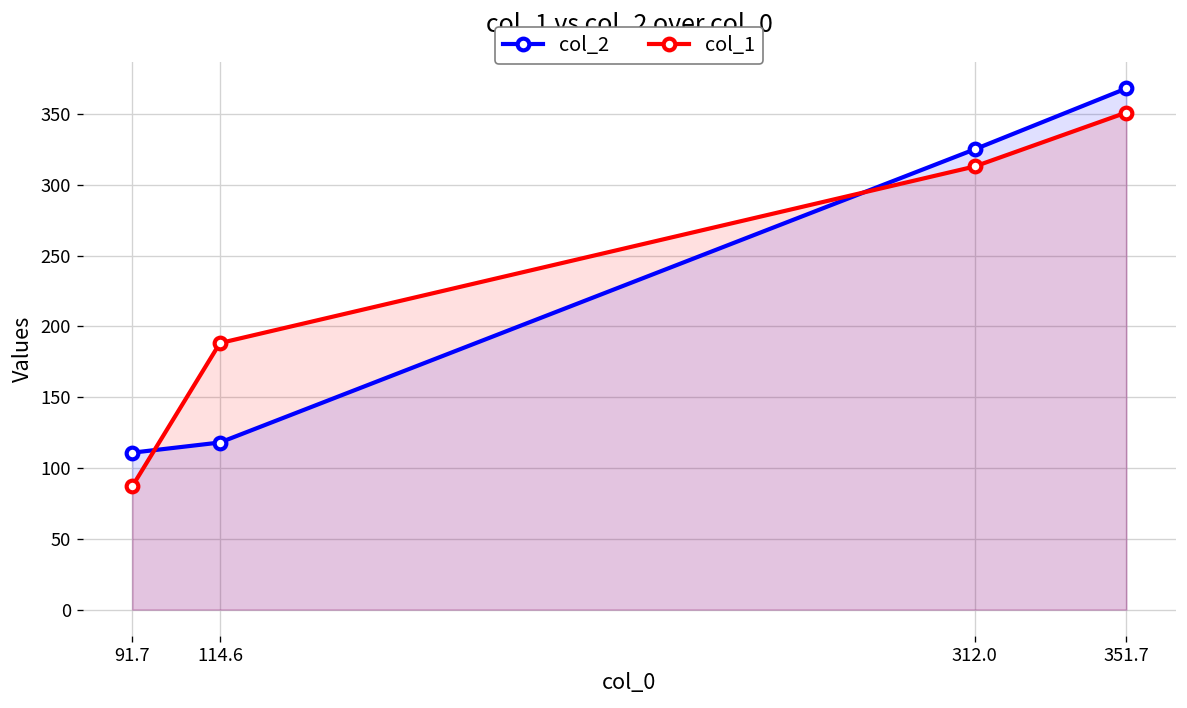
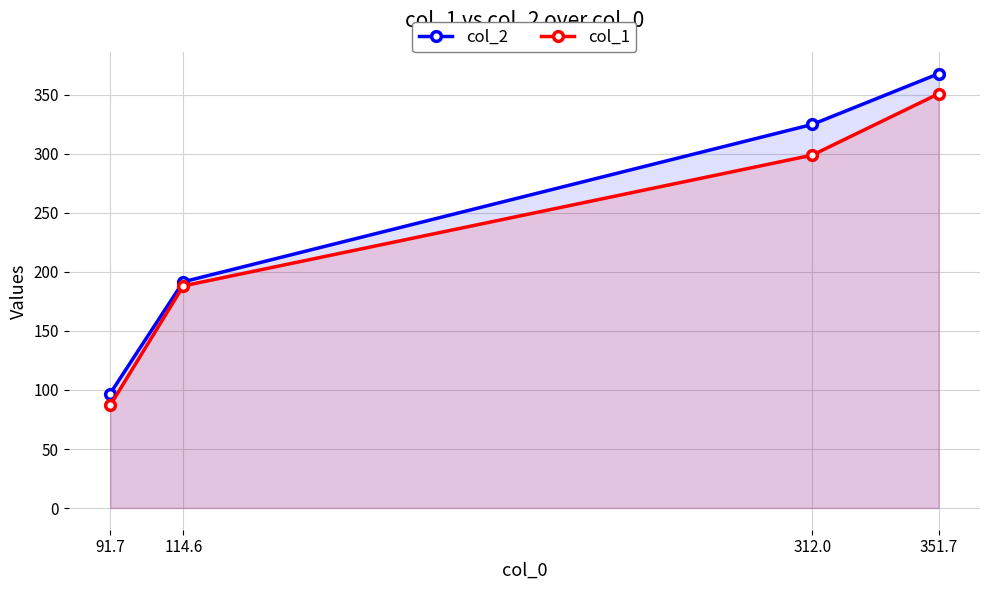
  {
    "col_2": {
-     "91.7": 111,
-     "114.6": 118,
+     "91.7": 97,
+     "114.6": 192,
      "312.0": 325,
      "351.7": 368
    },
    "col_1": {
      "91.7": 87,
      "114.6": 188,
-     "312.0": 313,
+     "312.0": 299,
      "351.7": 351
    }
  }
